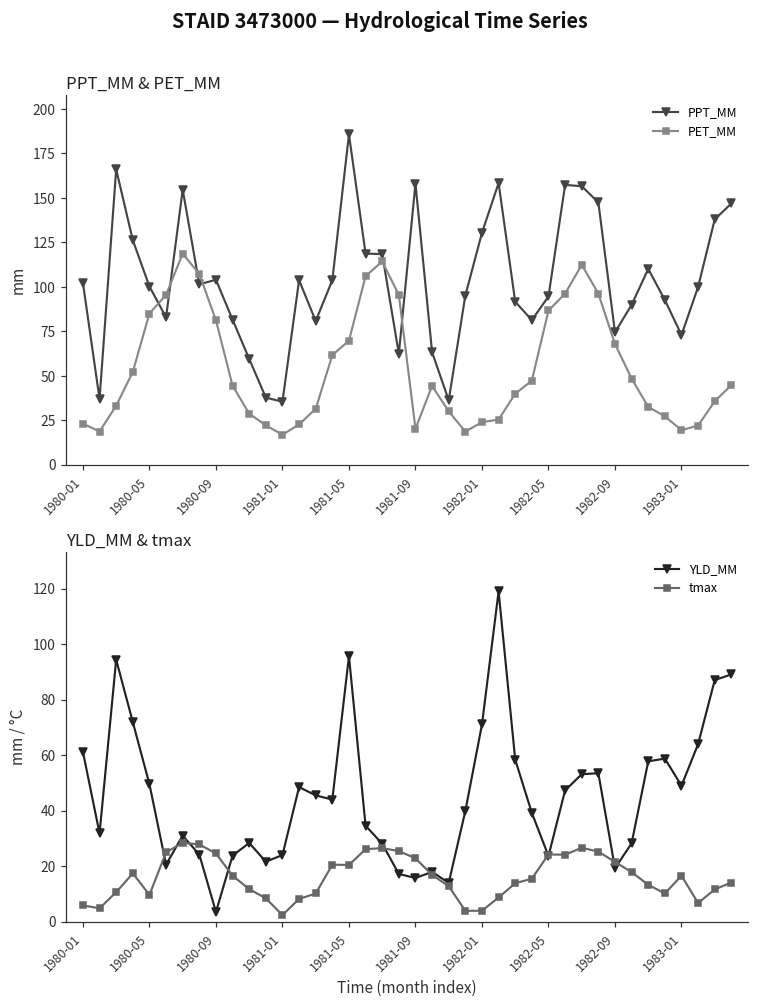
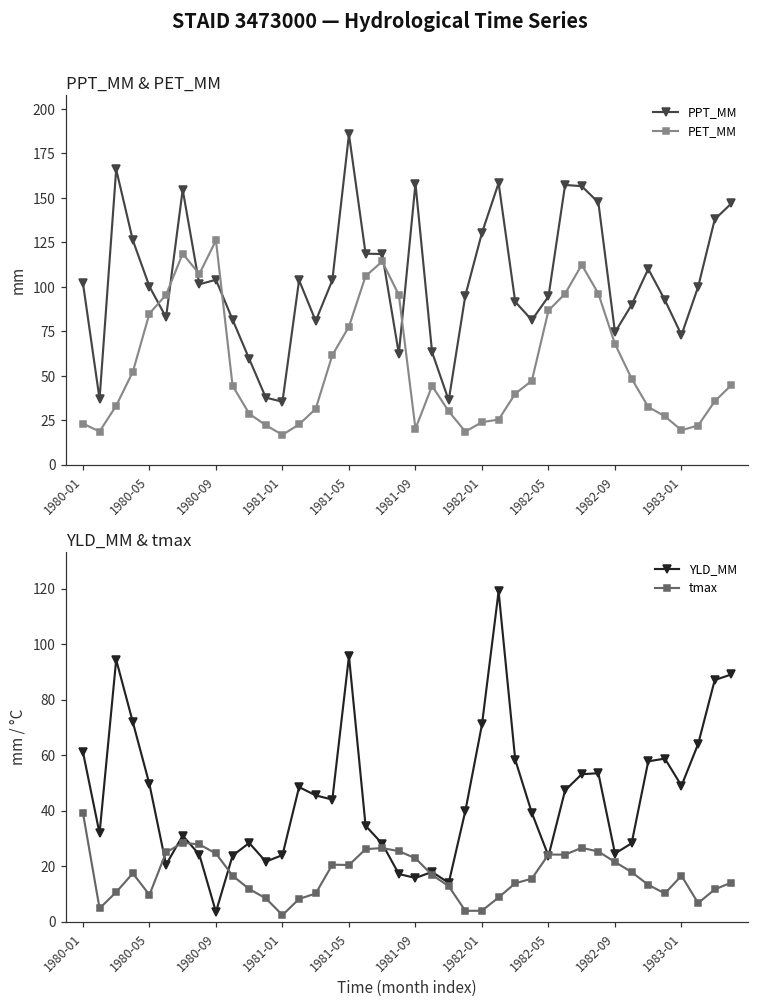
  {
    "PPT_MM & PET_MM": {
      "PPT_MM": {
        "1980-01": 102,
        "1980-05": 100,
        "1980-09": 104,
        "1981-01": 35,
        "1981-05": 186,
        "1981-09": 158,
        "1982-01": 130,
        "1982-05": 95,
        "1982-09": 74,
        "1983-01": 73
      },
      "PET_MM": {
        "1980-01": 23,
        "1980-05": 85,
-       "1980-09": 81,
+       "1980-09": 126,
        "1981-01": 17,
-       "1981-05": 70,
+       "1981-05": 78,
        "1981-09": 20,
        "1982-01": 24,
        "1982-05": 87,
        "1982-09": 68,
        "1983-01": 19
      }
    },
    "YLD_MM & tmax": {
      "YLD_MM": {
        "1980-01": 61,
        "1980-05": 49,
        "1980-09": 3,
        "1981-01": 24,
        "1981-05": 96,
        "1981-09": 16,
        "1982-01": 71,
-       "1982-09": 19,
+       "1982-09": 25,
        "1983-01": 49
      },
      "tmax": {
-       "1980-01": 6,
+       "1980-01": 39,
        "1980-05": 10,
        "1980-09": 25,
        "1981-01": 2,
        "1981-05": 20,
        "1981-09": 23,
        "1982-01": 4,
        "1982-09": 21,
        "1983-01": 16
      }
    }
  }
